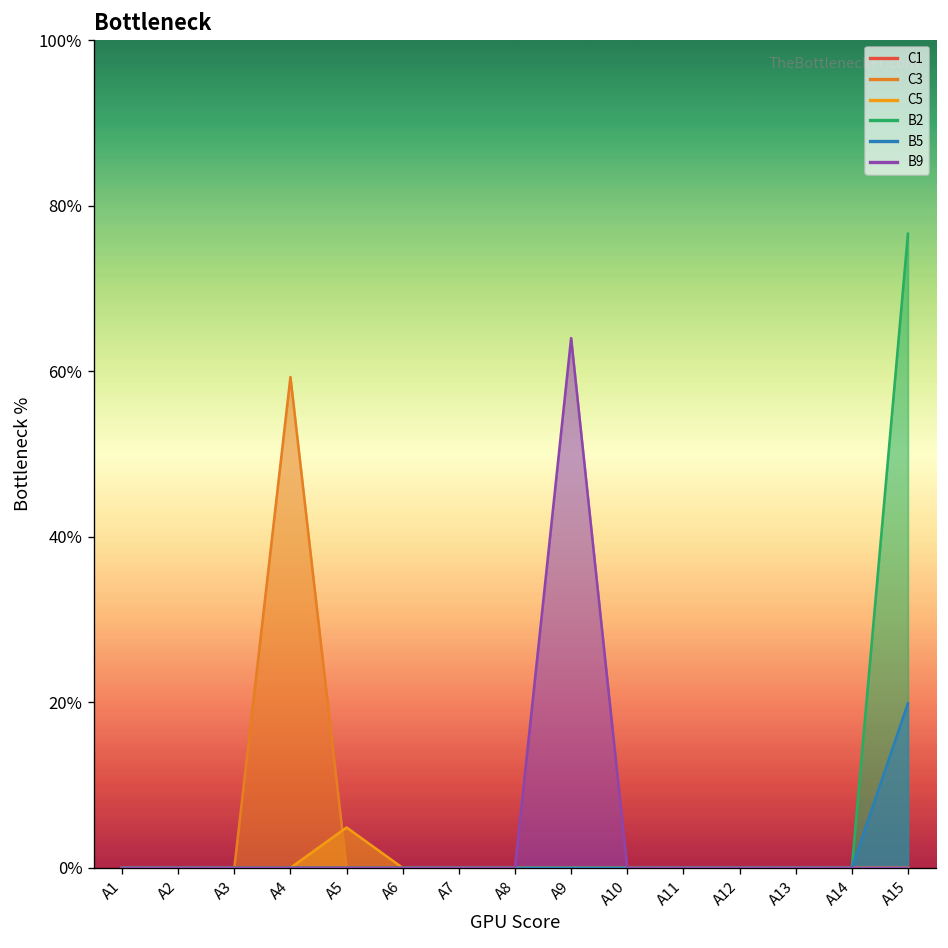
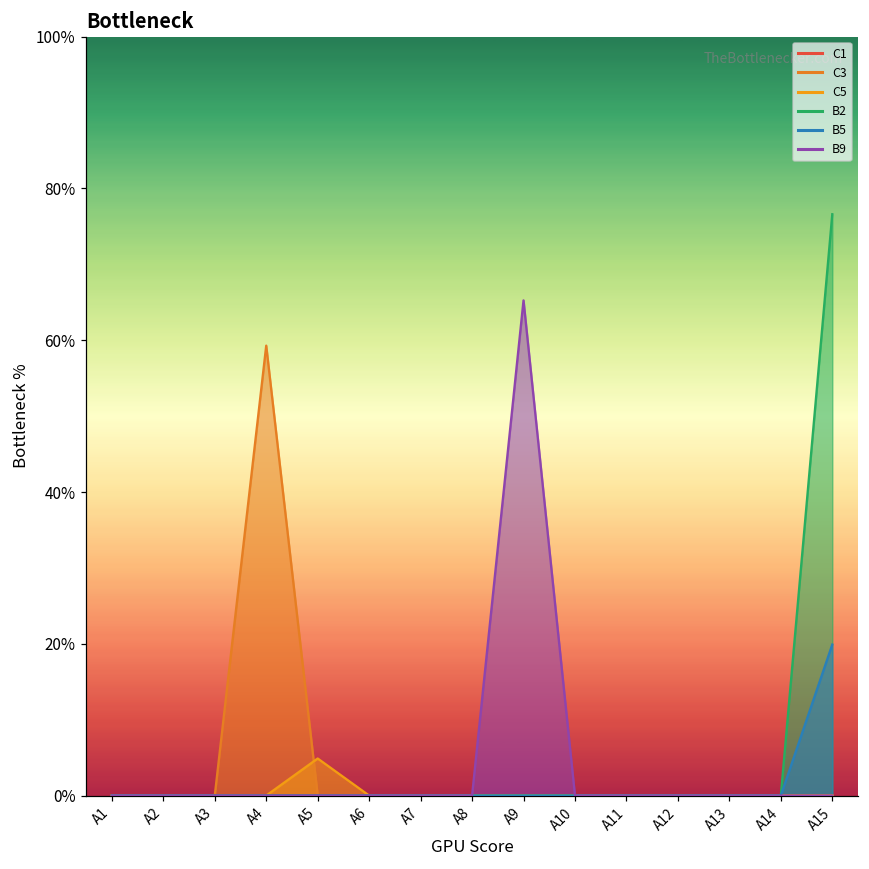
  {
    "B2": {
      "A15": "77%"
    },
    "B5": {
      "A15": "20%"
    },
    "B9": {
-     "A9": "64%"
+     "A9": "65%"
    }
  }
